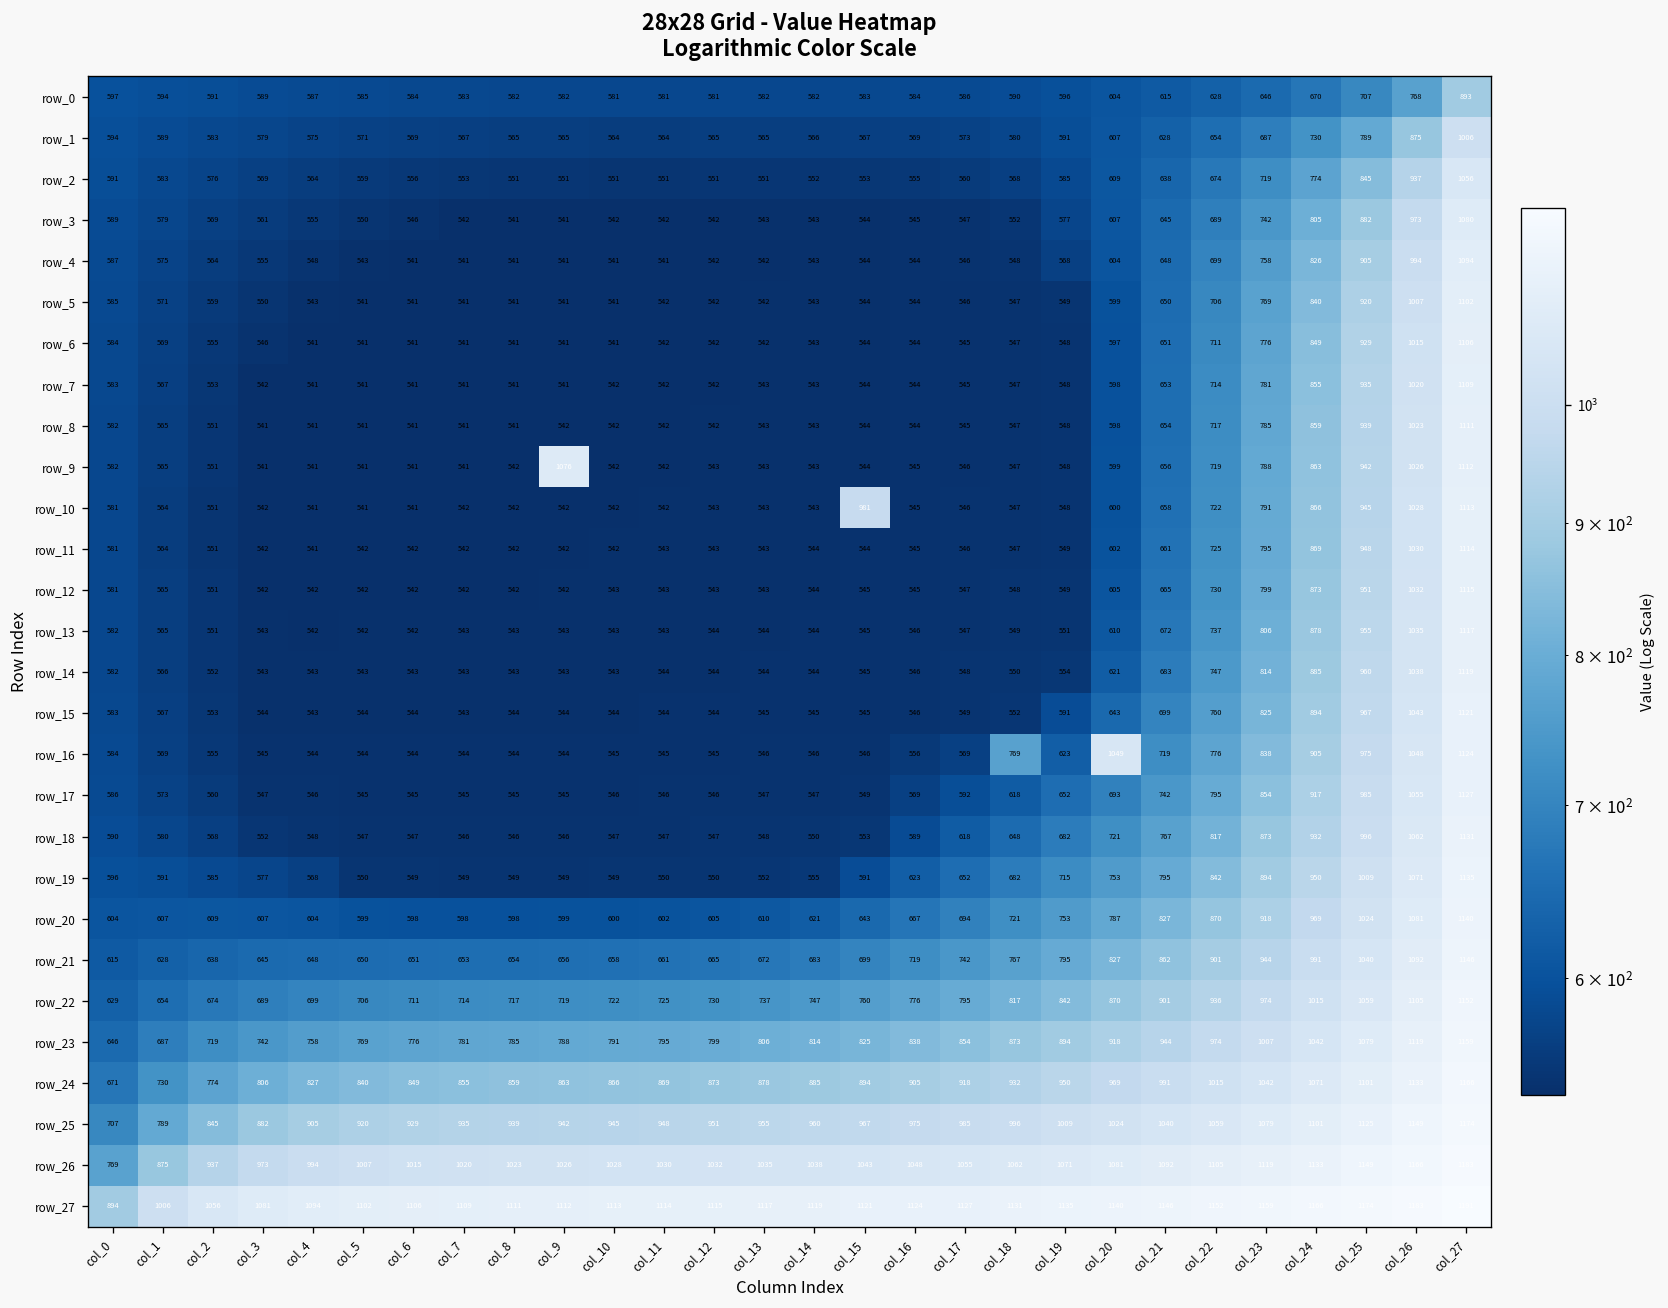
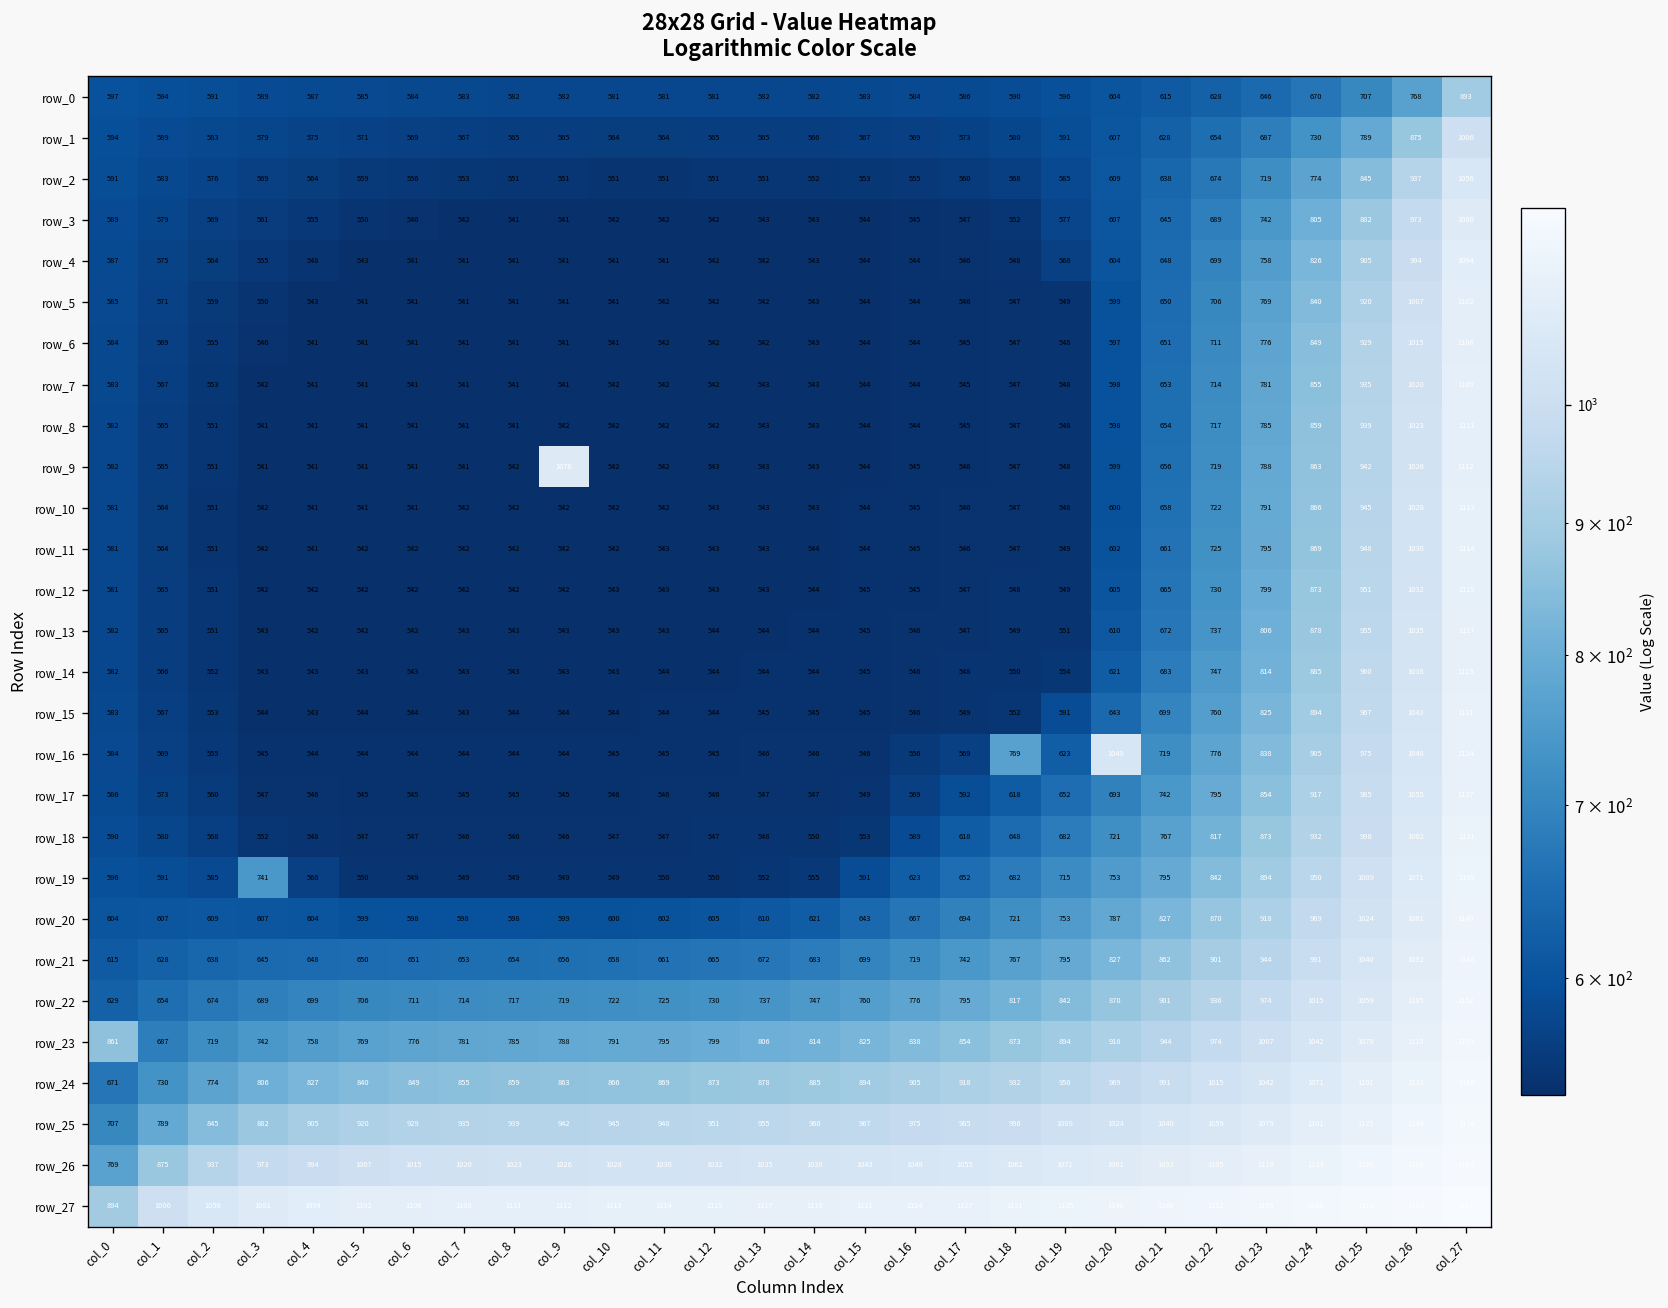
  {
    "row_10": {
      "col_0": 581,
      "col_1": 564,
      "col_2": 551,
      "col_3": 542,
      "col_4": 541,
      "col_5": 541,
      "col_6": 541,
      "col_7": 542,
      "col_8": 542,
      "col_9": 542,
      "col_10": 542,
      "col_11": 542,
      "col_12": 543,
      "col_13": 543,
      "col_14": 543,
-     "col_15": 981,
+     "col_15": 544,
      "col_16": 545,
      "col_17": 546,
      "col_18": 547,
      "col_19": 548,
      "col_20": 600,
      "col_21": 658,
      "col_22": 722,
      "col_23": 791,
      "col_24": 866,
      "col_25": 945
    },
    "row_19": {
      "col_0": 596,
      "col_1": 591,
      "col_2": 585,
-     "col_3": 577,
+     "col_3": 741,
      "col_4": 568,
      "col_5": 550,
      "col_6": 549,
      "col_7": 549,
      "col_8": 549,
      "col_9": 549,
      "col_10": 549,
      "col_11": 550,
      "col_12": 550,
      "col_13": 552,
      "col_14": 555,
      "col_15": 591,
      "col_16": 623,
      "col_17": 652,
      "col_18": 682,
      "col_19": 715,
      "col_20": 753,
      "col_21": 795,
      "col_22": 842,
      "col_23": 894,
      "col_24": 950
    },
    "row_23": {
-     "col_0": 646,
+     "col_0": 861,
      "col_1": 687,
      "col_2": 719,
      "col_3": 742,
      "col_4": 758,
      "col_5": 769,
      "col_6": 776,
      "col_7": 781,
      "col_8": 785,
      "col_9": 788,
      "col_10": 791,
      "col_11": 795,
      "col_12": 799,
      "col_13": 806,
      "col_14": 814,
      "col_15": 825,
      "col_16": 838,
      "col_17": 854,
      "col_18": 873,
      "col_19": 894,
      "col_20": 918,
      "col_21": 944,
      "col_22": 974
    }
  }
